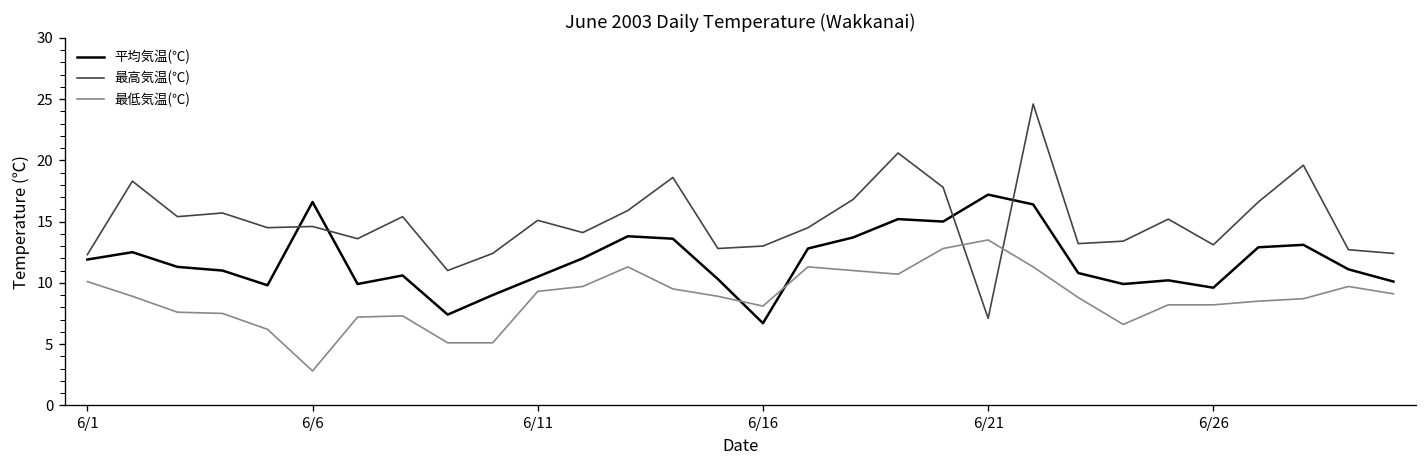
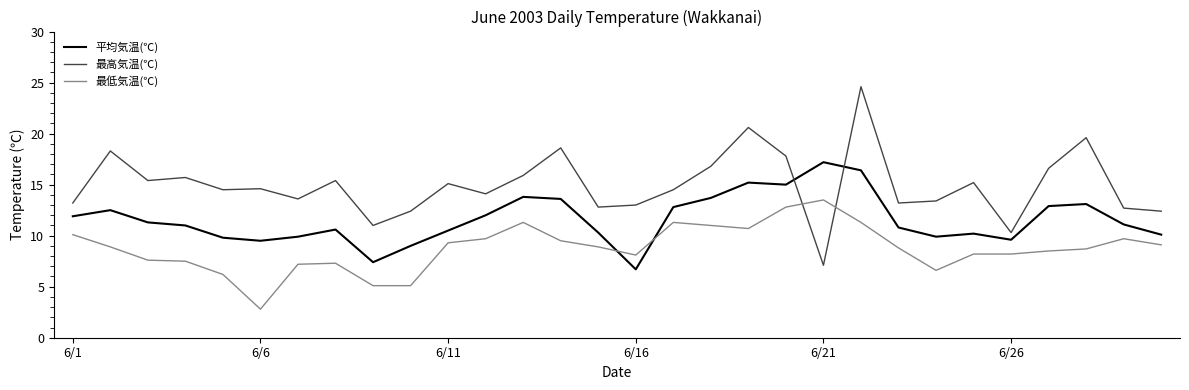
  {
    "平均気温(℃)": {
      "6/1": 11.9,
-     "6/6": 16.6,
+     "6/6": 9.5,
      "6/11": 10.5,
      "6/16": 6.7,
      "6/21": 17.2,
      "6/26": 9.6
    },
    "最高気温(℃)": {
-     "6/1": 12.3,
+     "6/1": 13.2,
      "6/6": 14.6,
      "6/11": 15.1,
      "6/16": 13.0,
      "6/21": 7.1,
-     "6/26": 13.1
+     "6/26": 10.3
    },
    "最低気温(℃)": {
      "6/1": 10.1,
      "6/6": 2.8,
      "6/11": 9.3,
      "6/16": 8.1,
      "6/21": 13.5,
      "6/26": 8.2
    }
  }
